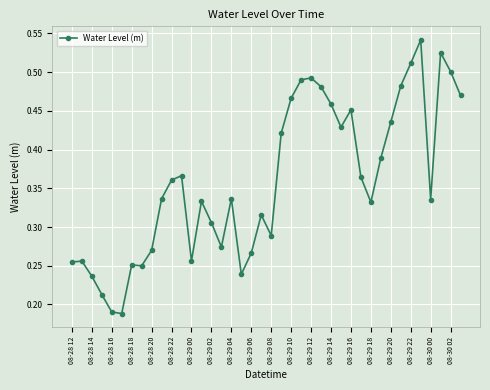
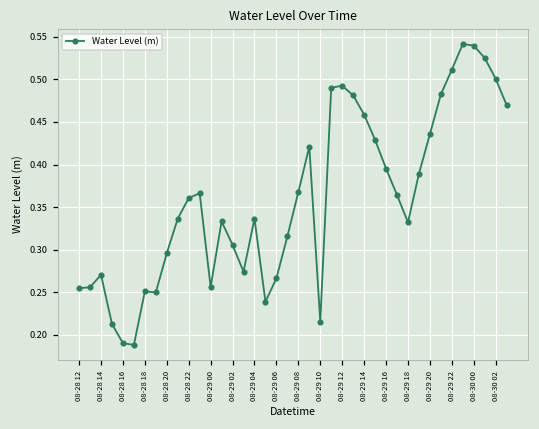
  {
    "08-28 12": 0.25,
-   "08-28 14": 0.24,
+   "08-28 14": 0.27,
    "08-28 16": 0.19,
    "08-28 18": 0.25,
-   "08-28 20": 0.27,
+   "08-28 20": 0.30,
    "08-28 22": 0.36,
    "08-29 00": 0.26,
    "08-29 02": 0.31,
    "08-29 04": 0.34,
    "08-29 06": 0.27,
-   "08-29 08": 0.29,
-   "08-29 10": 0.47,
+   "08-29 08": 0.37,
+   "08-29 10": 0.22,
    "08-29 12": 0.49,
    "08-29 14": 0.46,
-   "08-29 16": 0.45,
+   "08-29 16": 0.40,
    "08-29 18": 0.33,
    "08-29 20": 0.44,
    "08-29 22": 0.51,
-   "08-30 00": 0.34,
+   "08-30 00": 0.54,
    "08-30 02": 0.50
  }
